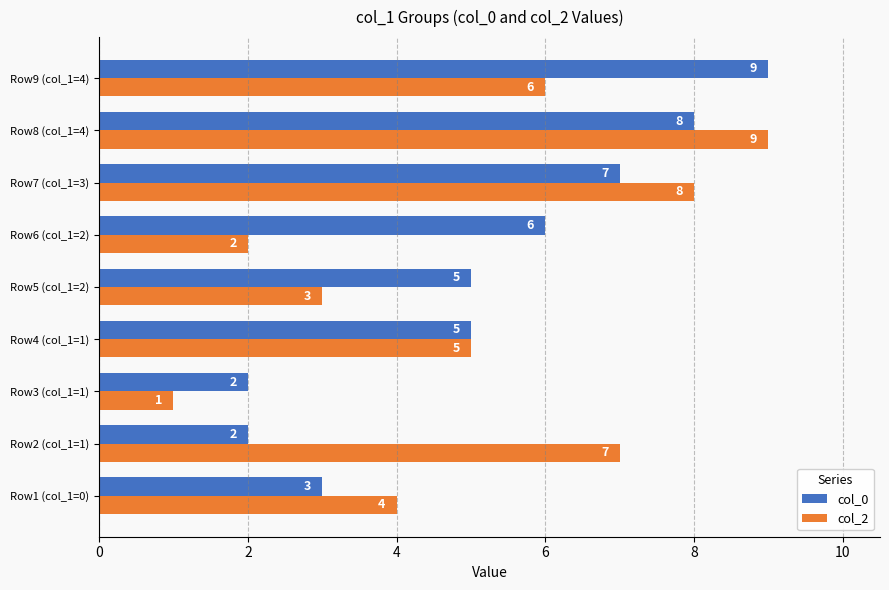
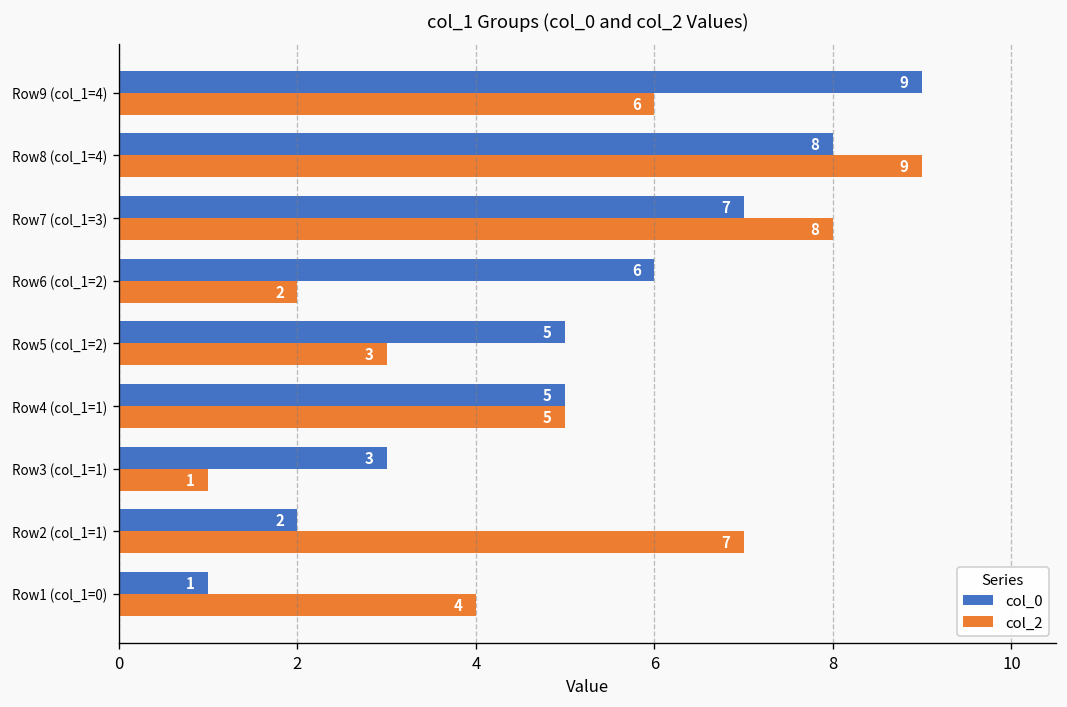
  {
    "col_0": {
      "Row9 (col_1=4)": 9,
      "Row8 (col_1=4)": 8,
      "Row7 (col_1=3)": 7,
      "Row6 (col_1=2)": 6,
      "Row5 (col_1=2)": 5,
      "Row4 (col_1=1)": 5,
-     "Row3 (col_1=1)": 2,
+     "Row3 (col_1=1)": 3,
      "Row2 (col_1=1)": 2,
-     "Row1 (col_1=0)": 3
+     "Row1 (col_1=0)": 1
    },
    "col_2": {
      "Row9 (col_1=4)": 6,
      "Row8 (col_1=4)": 9,
      "Row7 (col_1=3)": 8,
      "Row6 (col_1=2)": 2,
      "Row5 (col_1=2)": 3,
      "Row4 (col_1=1)": 5,
      "Row3 (col_1=1)": 1,
      "Row2 (col_1=1)": 7,
      "Row1 (col_1=0)": 4
    }
  }
